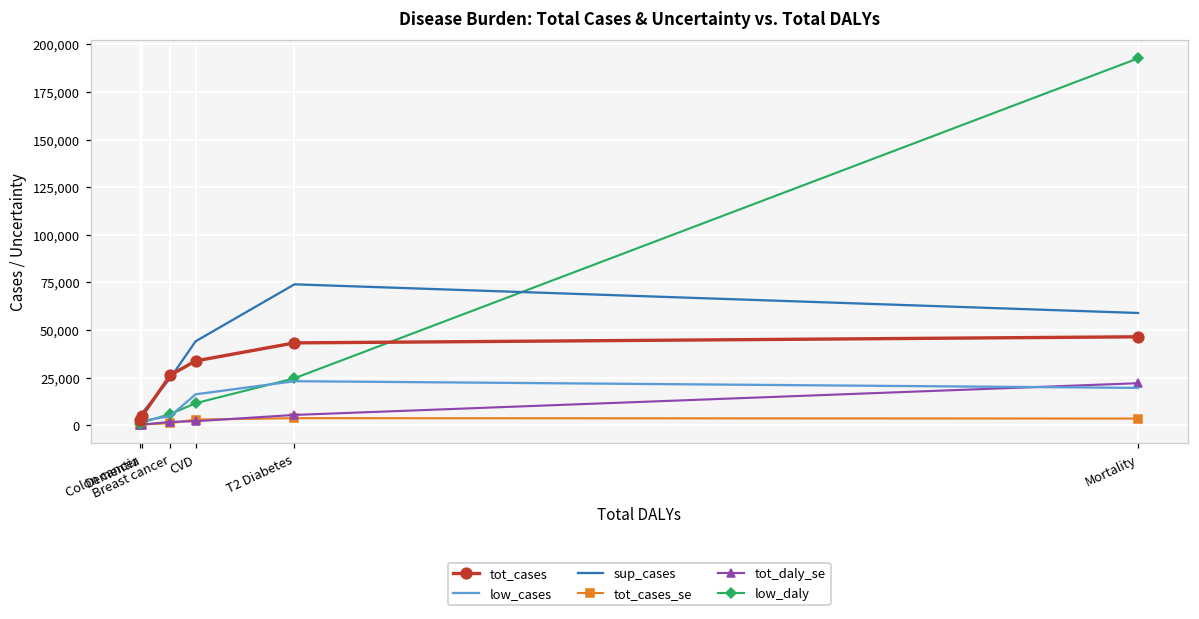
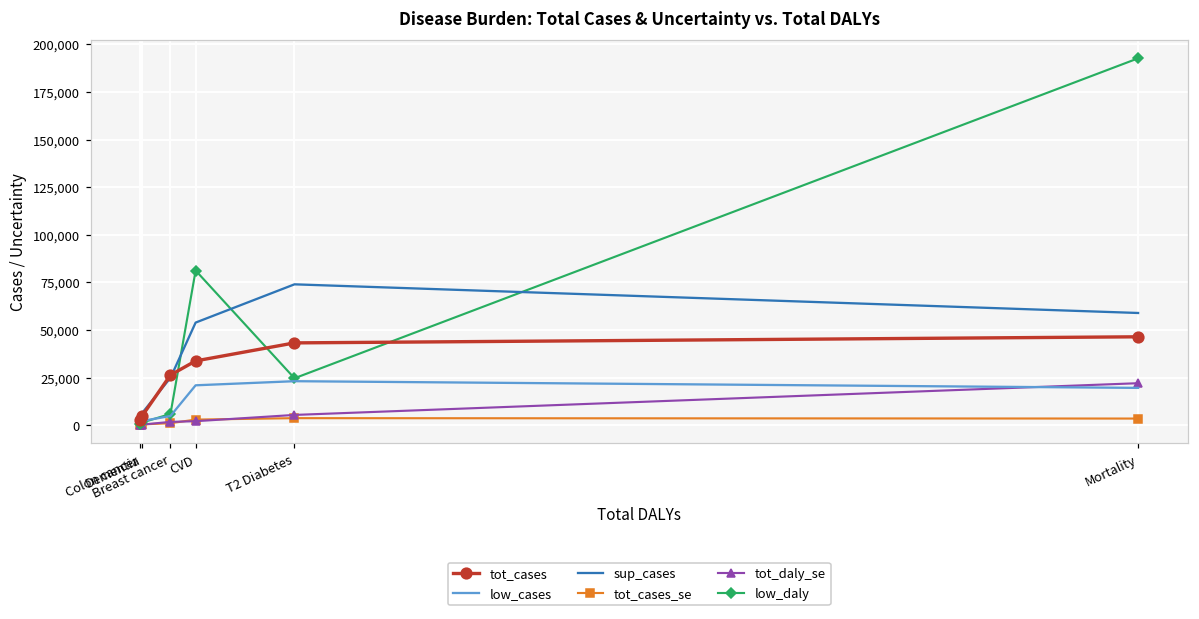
  {
    "tot_cases": {
      "CVD": "34,000",
      "T2 Diabetes": "43,000",
      "Mortality": "46,000"
    },
    "low_cases": {
-     "CVD": "16,000",
+     "CVD": "21,000",
      "T2 Diabetes": "23,000",
      "Mortality": "20,000"
    },
    "sup_cases": {
      "Dementia": "7,000",
-     "CVD": "44,000",
+     "CVD": "54,000",
      "T2 Diabetes": "74,000",
      "Mortality": "59,000"
    },
    "tot_cases_se": {
      "T2 Diabetes": "4,000",
      "Mortality": "4,000"
    },
    "tot_daly_se": {
      "T2 Diabetes": "5,000",
      "Mortality": "22,000"
    },
    "low_daly": {
-     "CVD": "12,000",
+     "CVD": "81,000",
      "T2 Diabetes": "25,000",
      "Mortality": "193,000"
    }
  }
